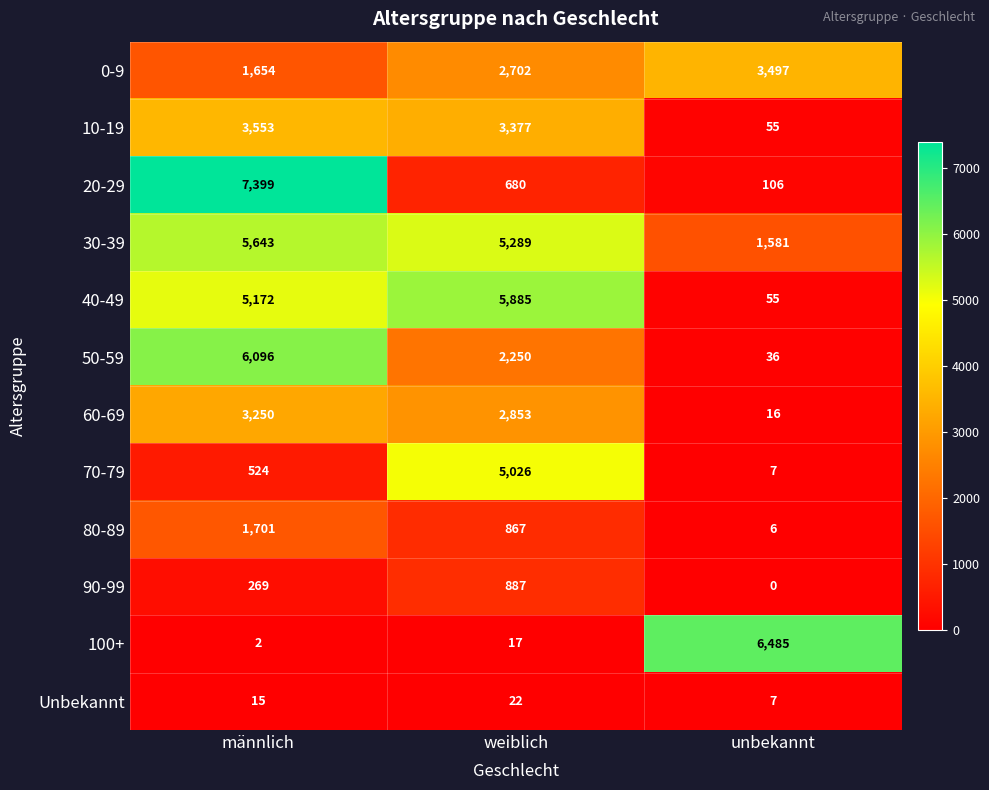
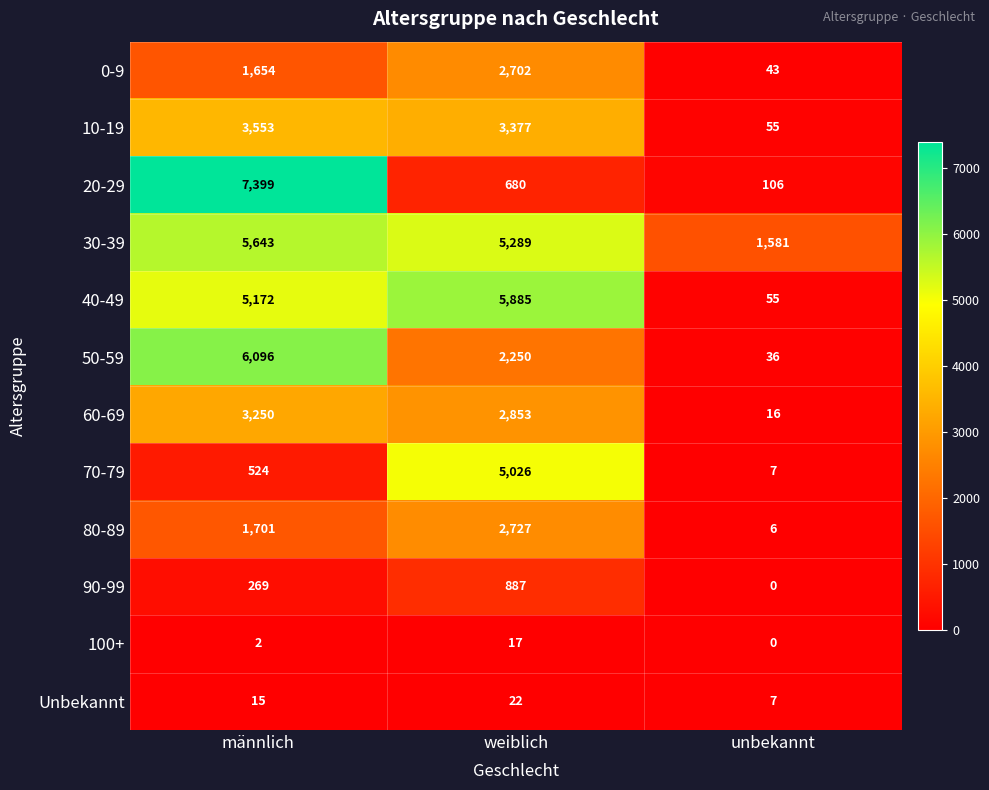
  {
    "0-9": {
      "männlich": "1,654",
      "weiblich": "2,702",
-     "unbekannt": "3,497"
+     "unbekannt": "43"
    },
    "10-19": {
      "männlich": "3,553",
      "weiblich": "3,377",
      "unbekannt": "55"
    },
    "20-29": {
      "männlich": "7,399",
      "weiblich": "680",
      "unbekannt": "106"
    },
    "30-39": {
      "männlich": "5,643",
      "weiblich": "5,289",
      "unbekannt": "1,581"
    },
    "40-49": {
      "männlich": "5,172",
      "weiblich": "5,885",
      "unbekannt": "55"
    },
    "50-59": {
      "männlich": "6,096",
      "weiblich": "2,250",
      "unbekannt": "36"
    },
    "60-69": {
      "männlich": "3,250",
      "weiblich": "2,853",
      "unbekannt": "16"
    },
    "70-79": {
      "männlich": "524",
      "weiblich": "5,026",
      "unbekannt": "7"
    },
    "80-89": {
      "männlich": "1,701",
-     "weiblich": "867",
+     "weiblich": "2,727",
      "unbekannt": "6"
    },
    "90-99": {
      "männlich": "269",
      "weiblich": "887",
      "unbekannt": "0"
    },
    "100+": {
      "männlich": "2",
      "weiblich": "17",
-     "unbekannt": "6,485"
+     "unbekannt": "0"
    },
    "Unbekannt": {
      "männlich": "15",
      "weiblich": "22",
      "unbekannt": "7"
    }
  }
